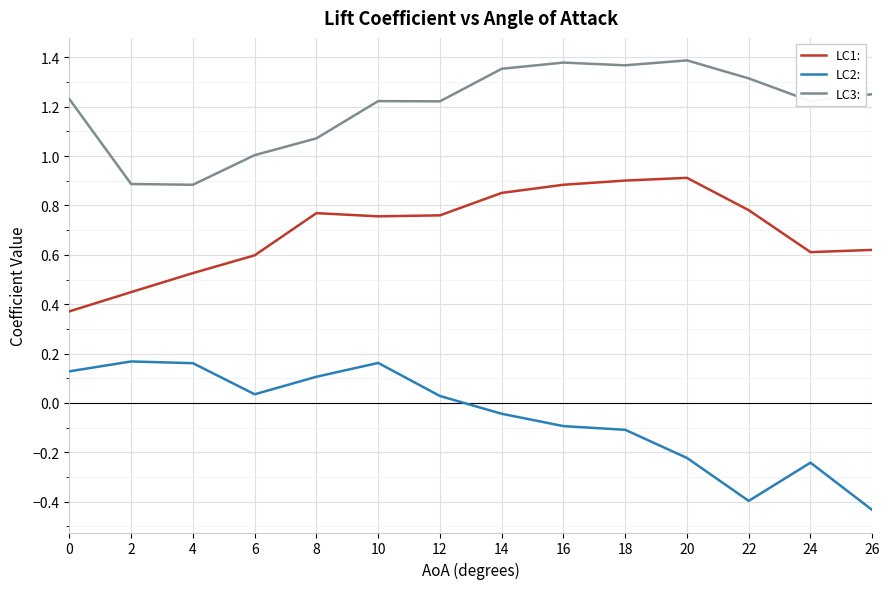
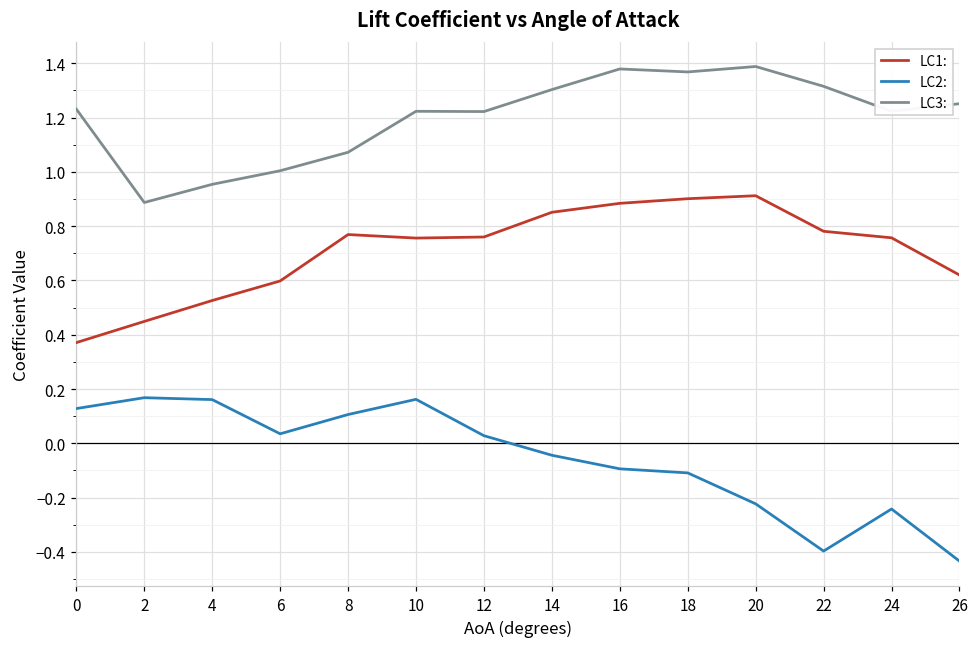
  {
    "LC1:": {
      "0": 0.37,
      "2": 0.45,
      "4": 0.53,
      "6": 0.60,
      "8": 0.77,
      "10": 0.76,
      "12": 0.76,
      "14": 0.85,
      "16": 0.88,
      "18": 0.90,
      "20": 0.91,
      "22": 0.78,
-     "24": 0.61,
+     "24": 0.76,
      "26": 0.62
    },
    "LC2:": {
      "0": 0.13,
      "2": 0.17,
      "4": 0.16,
      "6": 0.04,
      "8": 0.11,
      "10": 0.16,
      "12": 0.03,
      "14": -0.04,
      "16": -0.09,
      "18": -0.11,
      "20": -0.22,
      "22": -0.40,
      "24": -0.24,
      "26": -0.43
    },
    "LC3:": {
      "0": 1.23,
      "2": 0.89,
-     "4": 0.88,
+     "4": 0.95,
      "6": 1.00,
      "8": 1.07,
      "10": 1.22,
      "12": 1.22,
-     "14": 1.35,
+     "14": 1.30,
      "16": 1.38,
      "18": 1.37,
      "20": 1.39,
      "22": 1.32,
      "26": 1.25
    }
  }
